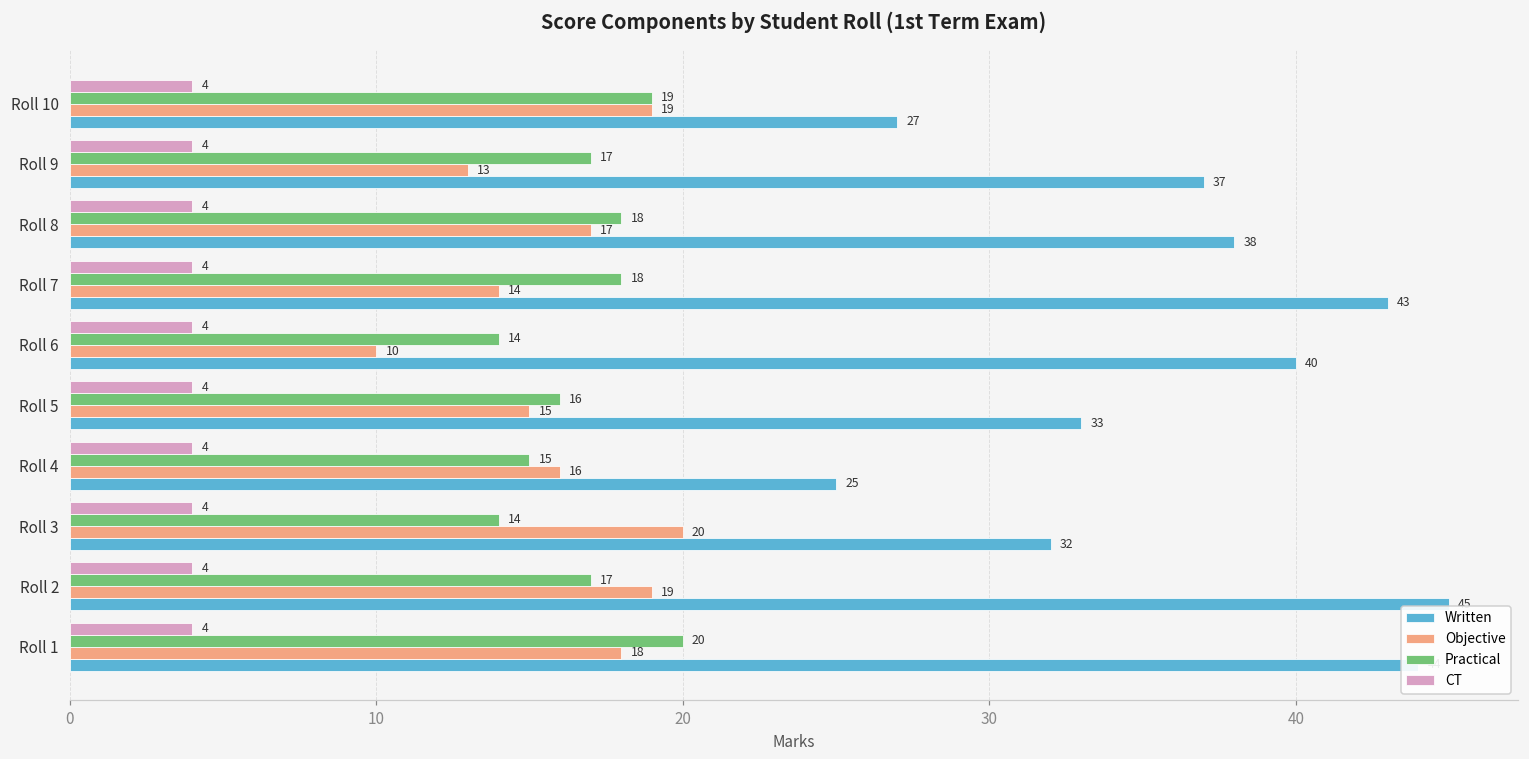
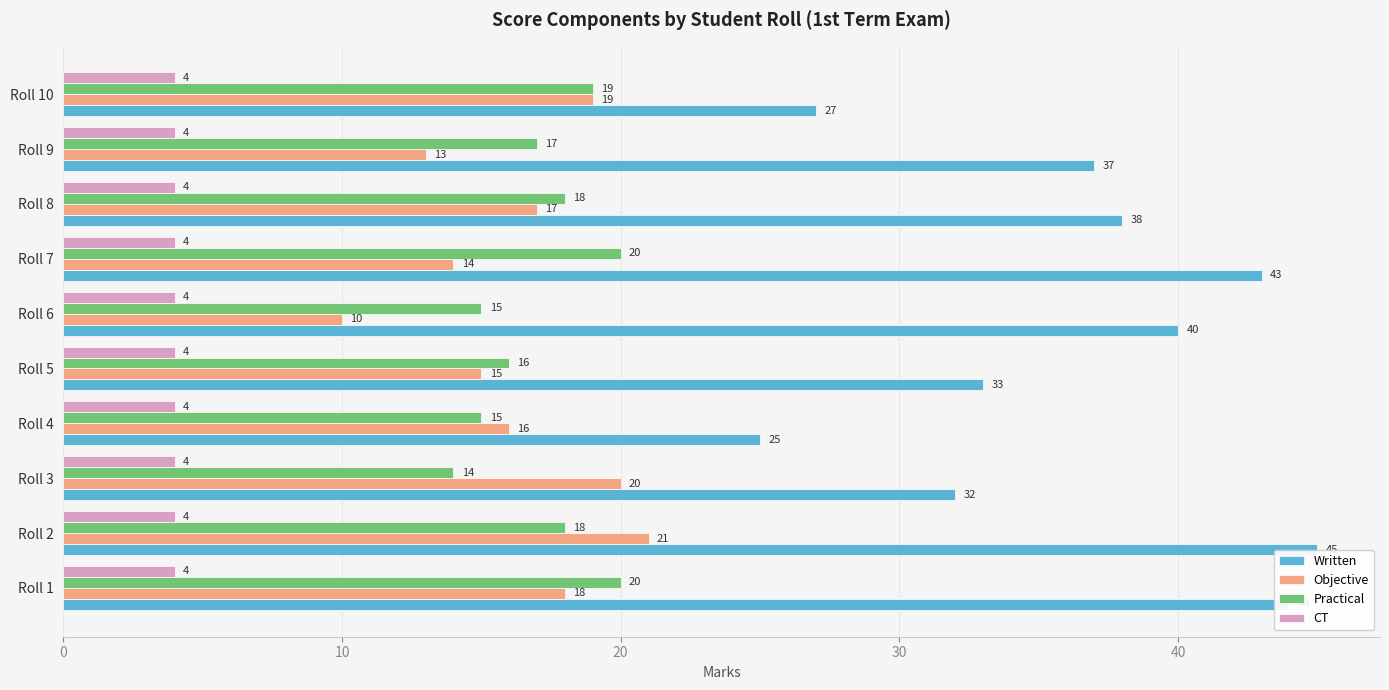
  {
    "Written": {
      "Roll 10": 27,
      "Roll 9": 37,
      "Roll 8": 38,
      "Roll 7": 43,
      "Roll 6": 40,
      "Roll 5": 33,
      "Roll 4": 25,
      "Roll 3": 32
    },
    "Objective": {
      "Roll 10": 19,
      "Roll 9": 13,
      "Roll 8": 17,
      "Roll 7": 14,
      "Roll 6": 10,
      "Roll 5": 15,
      "Roll 4": 16,
      "Roll 3": 20,
-     "Roll 2": 19,
+     "Roll 2": 21,
      "Roll 1": 18
    },
    "Practical": {
      "Roll 10": 19,
      "Roll 9": 17,
      "Roll 8": 18,
-     "Roll 7": 18,
-     "Roll 6": 14,
+     "Roll 7": 20,
+     "Roll 6": 15,
      "Roll 5": 16,
      "Roll 4": 15,
      "Roll 3": 14,
-     "Roll 2": 17,
+     "Roll 2": 18,
      "Roll 1": 20
    },
    "CT": {
      "Roll 10": 4,
      "Roll 9": 4,
      "Roll 8": 4,
      "Roll 7": 4,
      "Roll 6": 4,
      "Roll 5": 4,
      "Roll 4": 4,
      "Roll 3": 4,
      "Roll 2": 4,
      "Roll 1": 4
    }
  }
